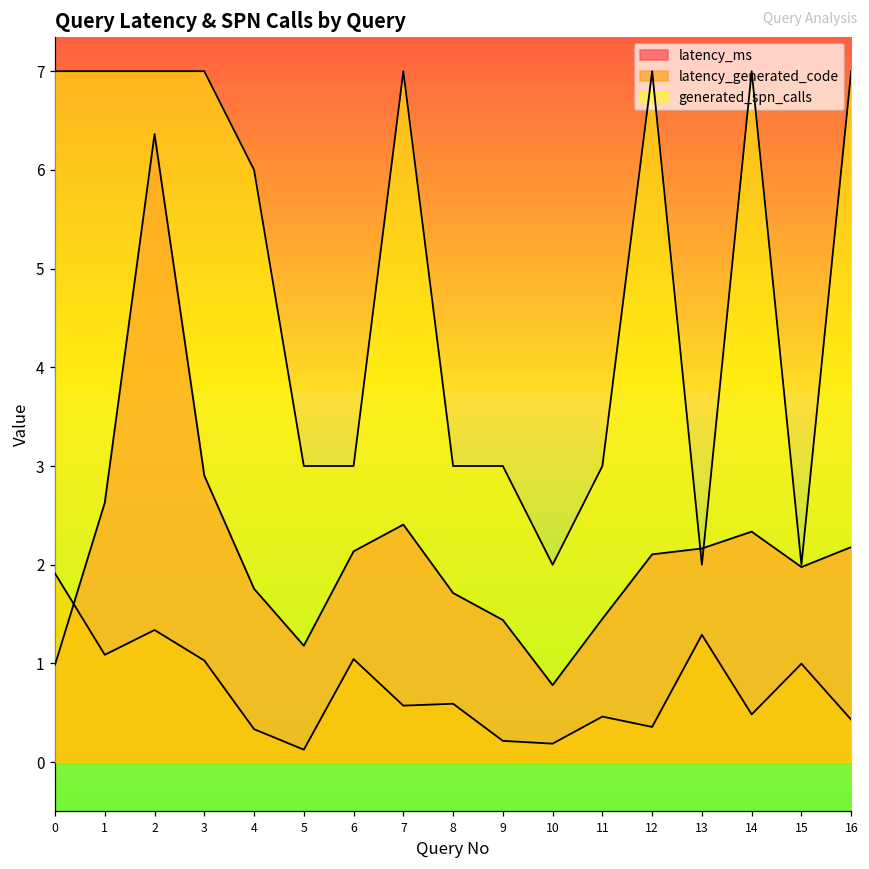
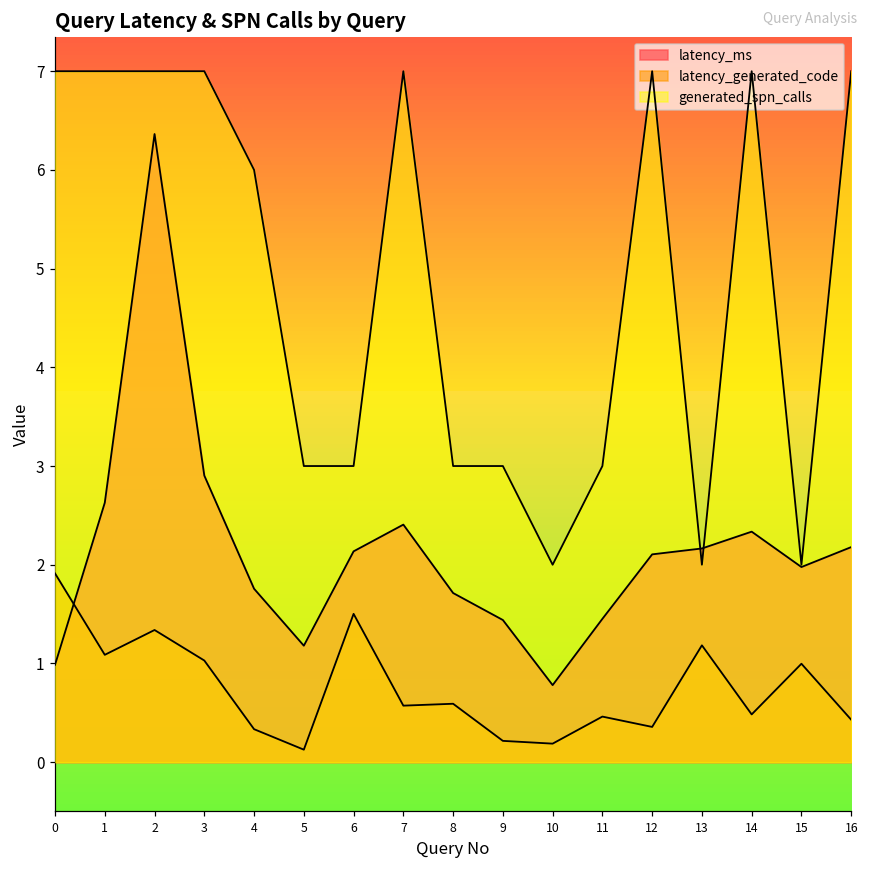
  {
    "latency_ms": {
      "0": 1.0,
      "1": 2.6,
      "2": 6.4,
      "3": 2.9,
      "4": 1.8,
      "5": 1.2,
      "6": 2.1,
      "7": 2.4,
      "8": 1.7,
      "9": 1.4,
      "10": 0.8,
      "11": 1.5,
      "12": 2.1,
      "13": 2.2,
      "14": 2.3,
      "16": 2.2
    },
    "latency_generated_code": {
      "0": 1.9,
      "1": 1.1,
      "2": 1.3,
      "3": 1.0,
      "4": 0.3,
      "5": 0.1,
-     "6": 1.0,
+     "6": 1.5,
      "7": 0.6,
      "8": 0.6,
      "9": 0.2,
      "10": 0.2,
      "11": 0.5,
      "12": 0.4,
-     "13": 1.3,
+     "13": 1.2,
      "14": 0.5,
      "15": 1.0,
      "16": 0.4
    },
    "generated_spn_calls": {
      "0": 7.0,
      "1": 7.0,
      "2": 7.0,
      "3": 7.0,
      "4": 6.0,
      "5": 3.0,
      "6": 3.0,
      "7": 7.0,
      "8": 3.0,
      "9": 3.0,
      "10": 2.0,
      "11": 3.0,
      "13": 2.0,
      "16": 7.0
    }
  }
